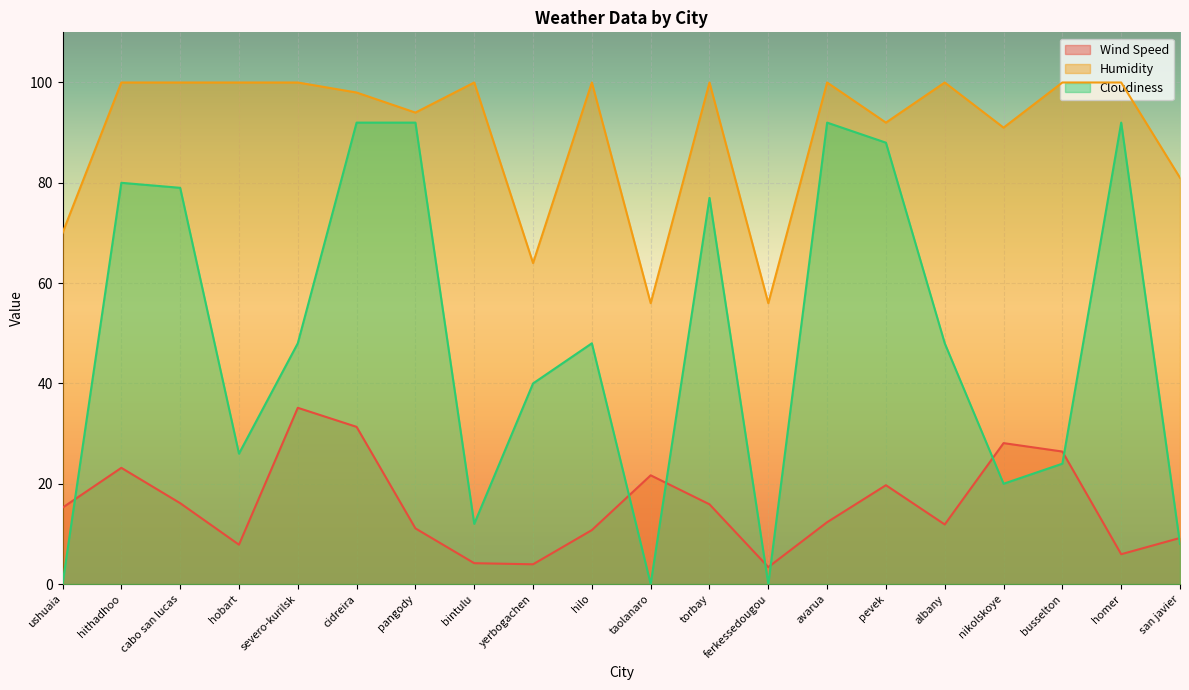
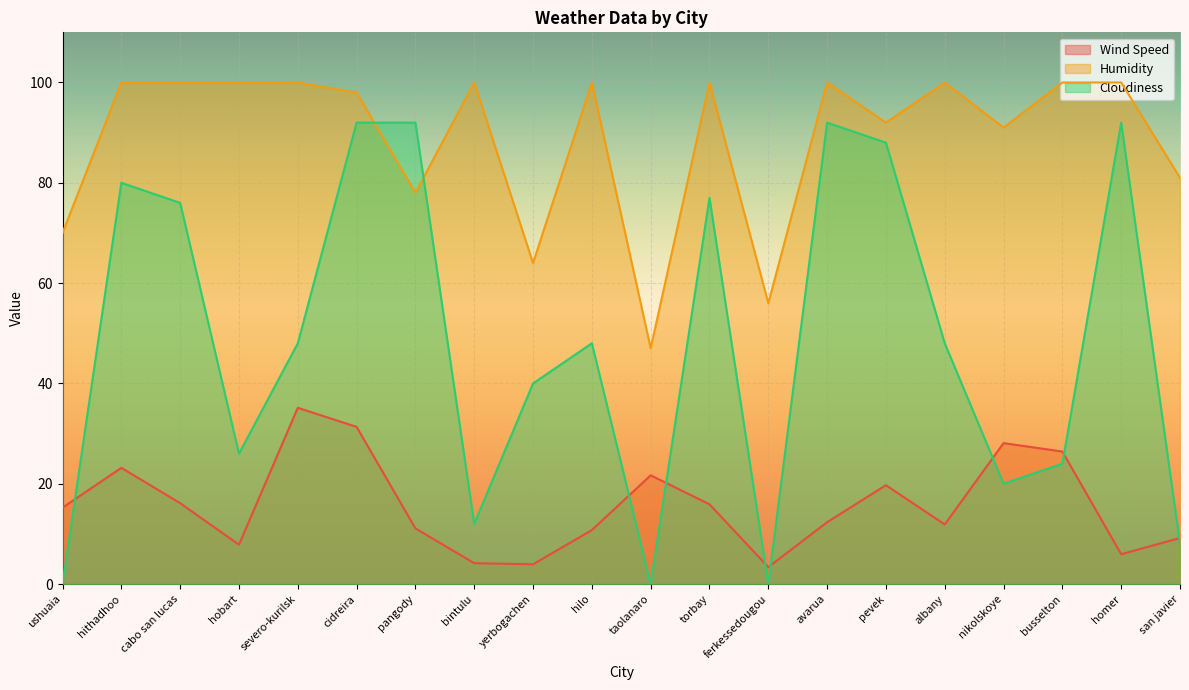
  {
    "Wind Speed": {
      "ushuaia": 15,
      "hithadhoo": 23,
      "cabo san lucas": 16,
      "hobart": 8,
      "severo-kurilsk": 35,
      "cidreira": 31,
      "pangody": 11,
      "bintulu": 4,
      "yerbogachen": 4,
      "hilo": 11,
      "taolanaro": 22,
      "torbay": 16,
      "ferkessedougou": 3,
      "avarua": 12,
      "pevek": 20,
      "albany": 12,
      "nikolskoye": 28,
      "busselton": 26,
      "homer": 6,
      "san javier": 9
    },
    "Humidity": {
      "ushuaia": 70,
      "hithadhoo": 100,
      "cabo san lucas": 100,
      "hobart": 100,
      "severo-kurilsk": 100,
      "cidreira": 98,
-     "pangody": 94,
+     "pangody": 78,
      "bintulu": 100,
      "yerbogachen": 64,
      "hilo": 100,
-     "taolanaro": 56,
+     "taolanaro": 47,
      "torbay": 100,
      "ferkessedougou": 56,
      "avarua": 100,
      "pevek": 92,
      "albany": 100,
      "nikolskoye": 91,
      "san javier": 81
    },
    "Cloudiness": {
      "ushuaia": 0,
      "hithadhoo": 80,
-     "cabo san lucas": 79,
+     "cabo san lucas": 76,
      "hobart": 26,
      "severo-kurilsk": 48,
      "cidreira": 92,
      "pangody": 92,
      "bintulu": 12,
      "yerbogachen": 40,
      "hilo": 48,
      "taolanaro": 0,
      "torbay": 77,
      "ferkessedougou": 0,
      "avarua": 92,
      "pevek": 88,
      "albany": 48,
      "nikolskoye": 20,
      "busselton": 24,
      "homer": 92,
      "san javier": 8
    }
  }
